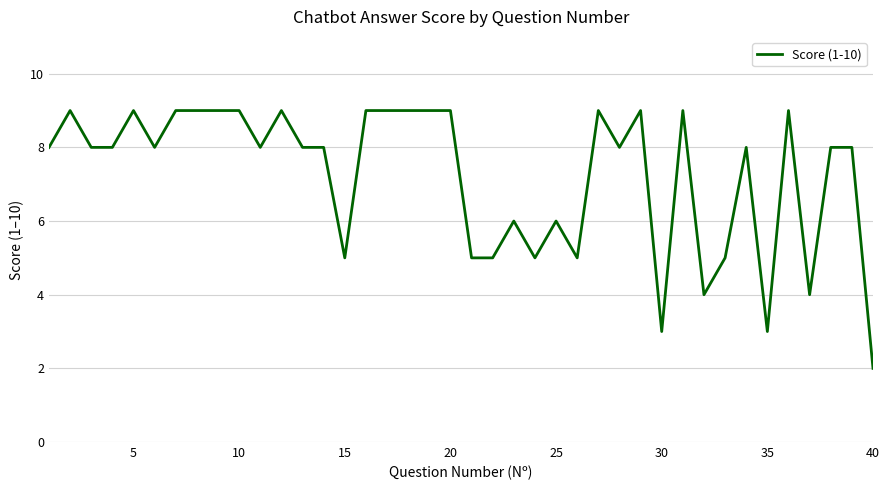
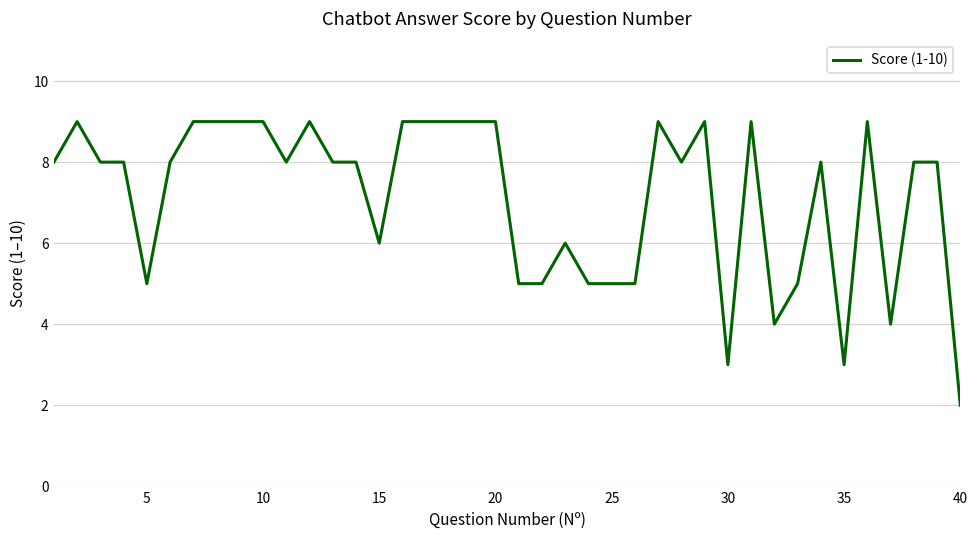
  {
-   "5": 9,
+   "5": 5,
    "10": 9,
-   "15": 5,
+   "15": 6,
    "20": 9,
-   "25": 6,
+   "25": 5,
    "30": 3,
    "35": 3,
    "40": 2
  }
